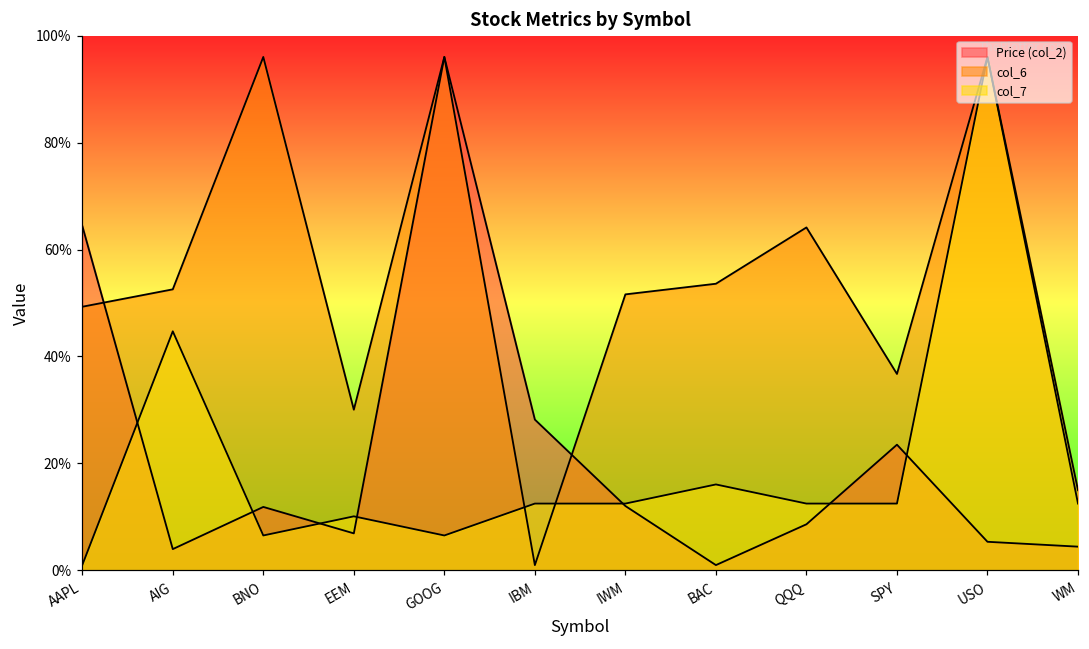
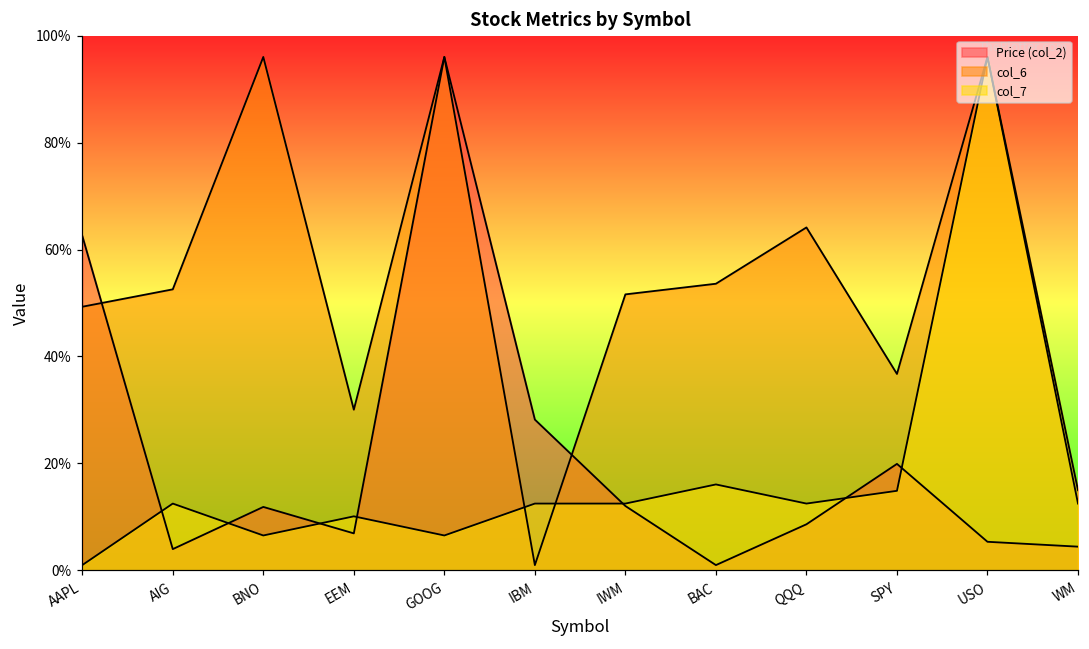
  {
    "Price (col_2)": {
-     "AAPL": "64%",
+     "AAPL": "63%",
      "AIG": "4%",
      "BNO": "12%",
      "EEM": "7%",
      "IBM": "28%",
      "BAC": "1%",
      "QQQ": "9%",
-     "SPY": "24%",
+     "SPY": "20%",
      "USO": "5%",
      "WM": "4%"
    },
    "col_6": {
      "AAPL": "49%",
      "AIG": "53%",
      "BNO": "96%",
      "EEM": "30%",
      "IBM": "1%",
      "IWM": "52%",
      "BAC": "54%",
      "QQQ": "64%",
      "SPY": "37%",
      "WM": "15%"
    },
    "col_7": {
      "AAPL": "1%",
-     "AIG": "45%",
+     "AIG": "13%",
      "BNO": "7%",
      "EEM": "10%",
      "GOOG": "7%",
      "IBM": "13%",
      "BAC": "16%",
      "QQQ": "13%",
-     "SPY": "13%",
+     "SPY": "15%",
      "WM": "13%"
    }
  }
